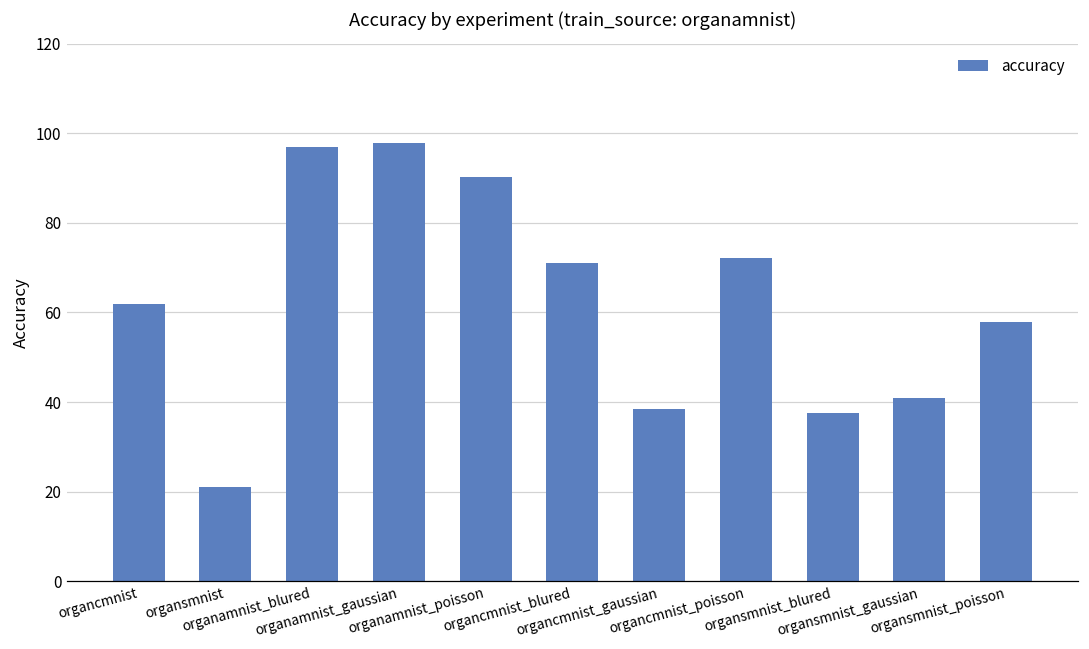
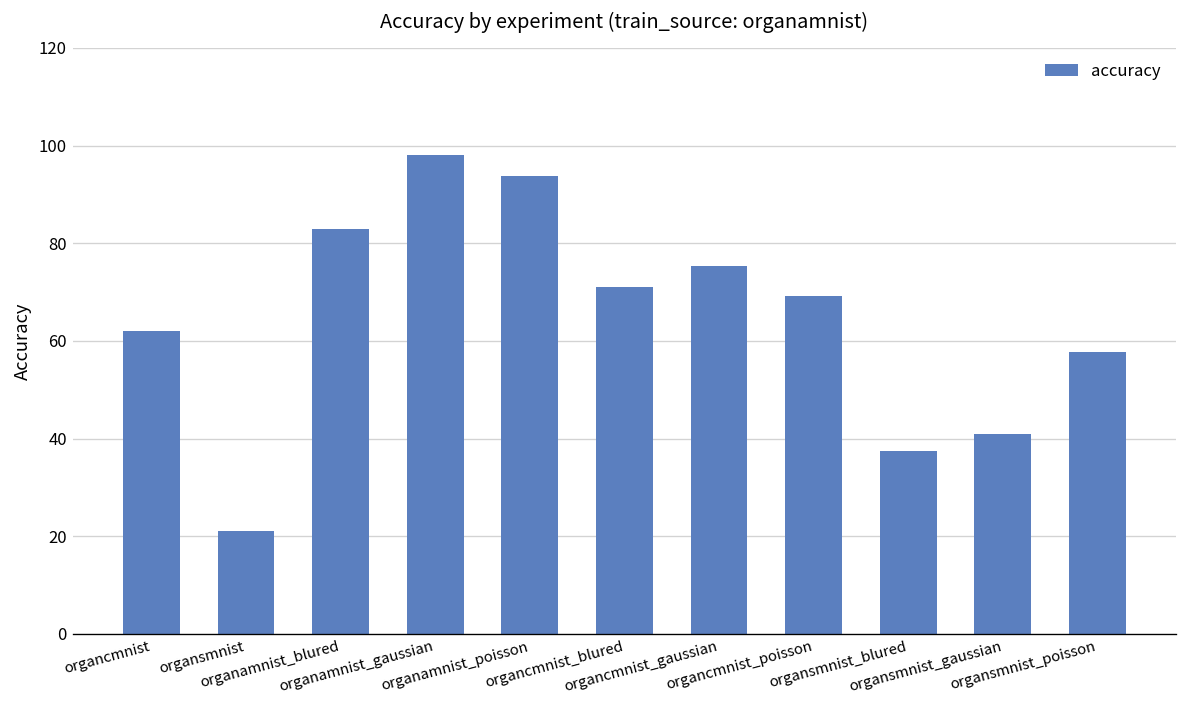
  {
    "organcmnist": 62,
    "organsmnist": 21,
-   "organamnist_blured": 97,
+   "organamnist_blured": 83,
    "organamnist_gaussian": 98,
-   "organamnist_poisson": 90,
+   "organamnist_poisson": 94,
    "organcmnist_blured": 71,
-   "organcmnist_gaussian": 38,
-   "organcmnist_poisson": 72,
+   "organcmnist_gaussian": 75,
+   "organcmnist_poisson": 69,
    "organsmnist_blured": 38,
    "organsmnist_gaussian": 41,
    "organsmnist_poisson": 58
  }
